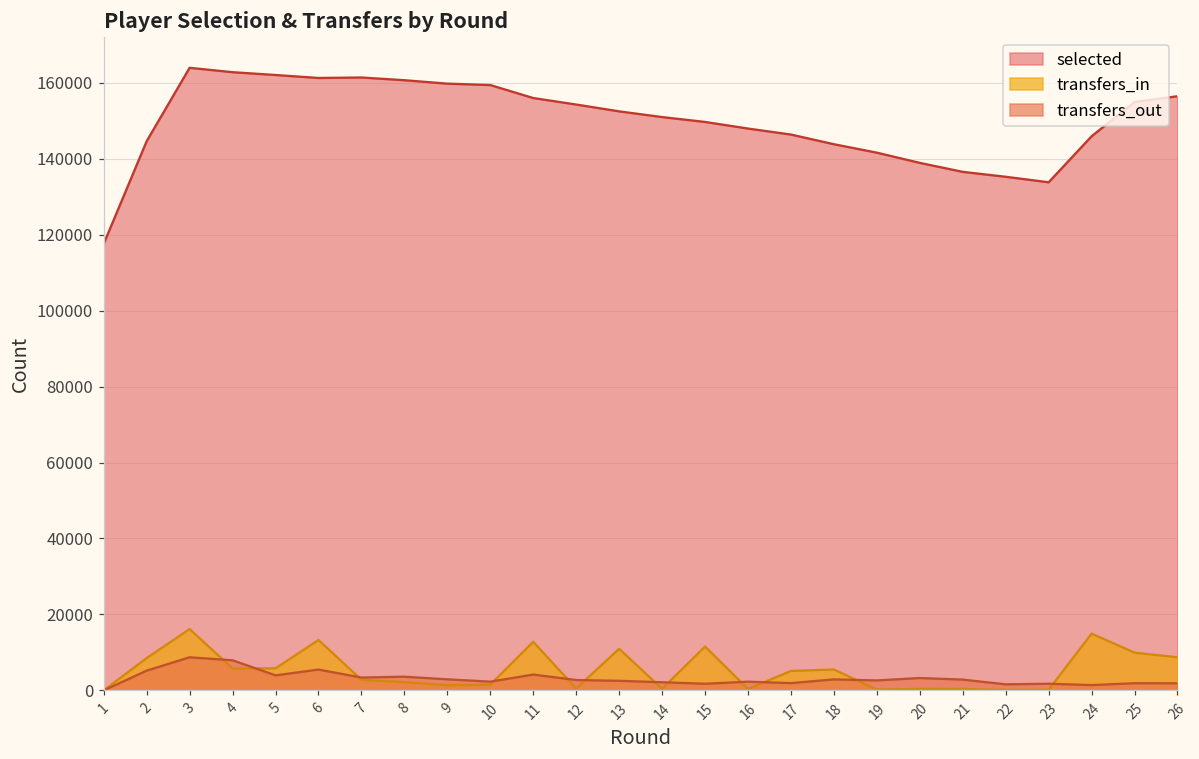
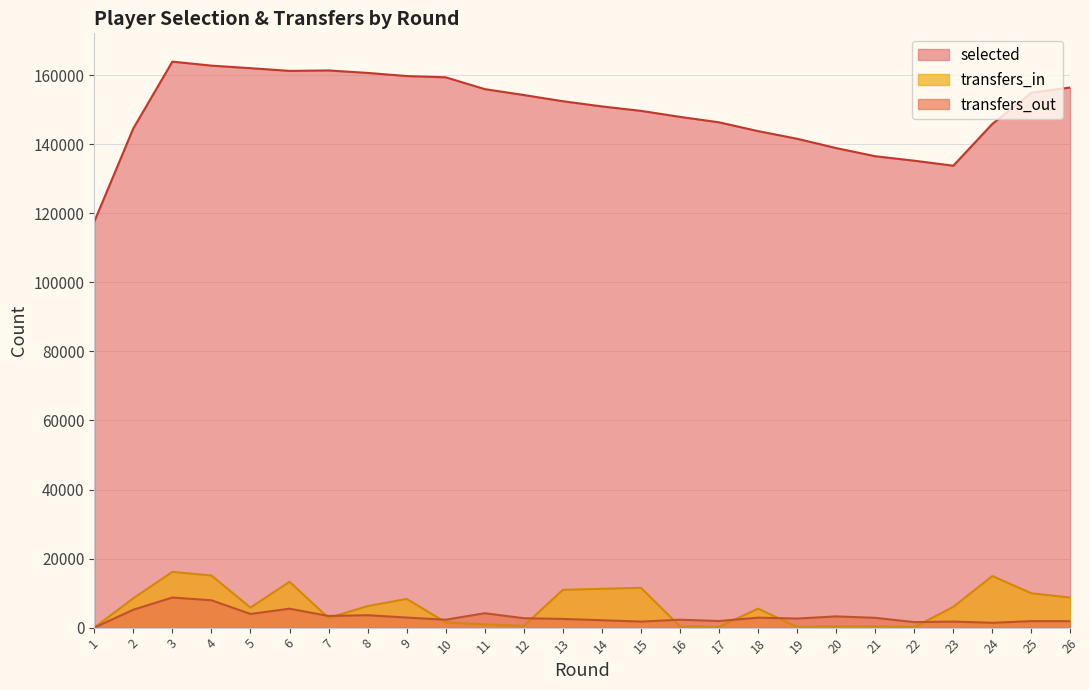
  {
    "transfers_in": {
      "2": 9000,
      "3": 16000,
-     "4": 6000,
+     "4": 15000,
      "5": 6000,
      "6": 13000,
-     "8": 2000,
-     "9": 1000,
+     "8": 6000,
+     "9": 8000,
      "10": 2000,
-     "11": 13000,
+     "11": 1000,
      "12": 0,
      "13": 11000,
-     "14": 0,
+     "14": 11000,
      "15": 12000,
      "16": 0,
-     "17": 5000,
+     "17": 0,
      "18": 5000,
      "19": 0,
      "20": 0,
      "21": 0,
      "22": 0,
-     "23": 0,
+     "23": 6000,
      "24": 15000,
      "25": 10000,
      "26": 9000
    }
  }
